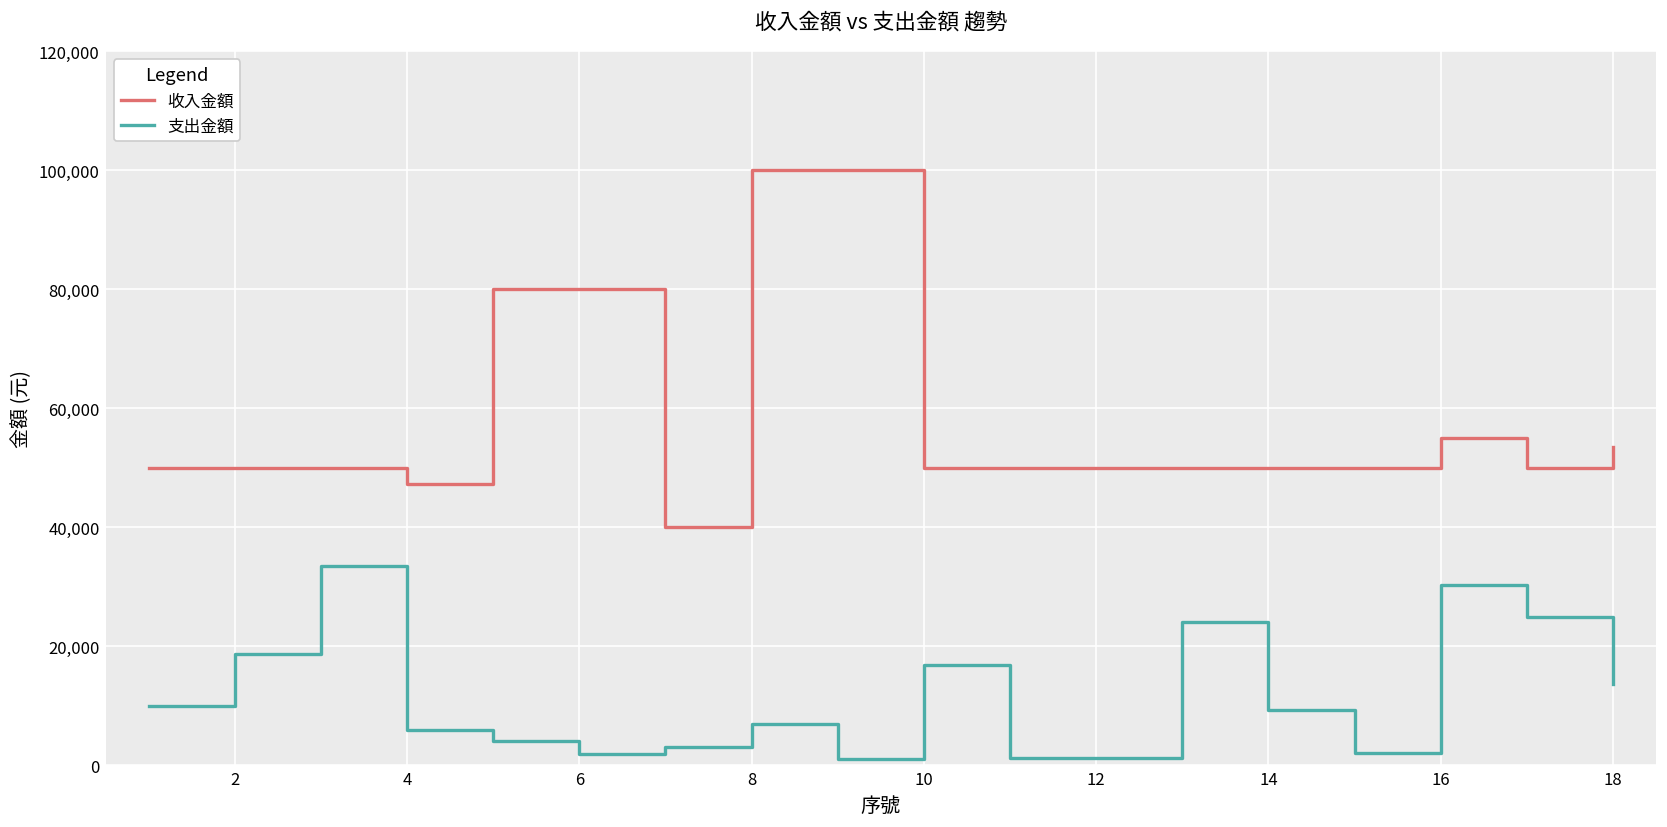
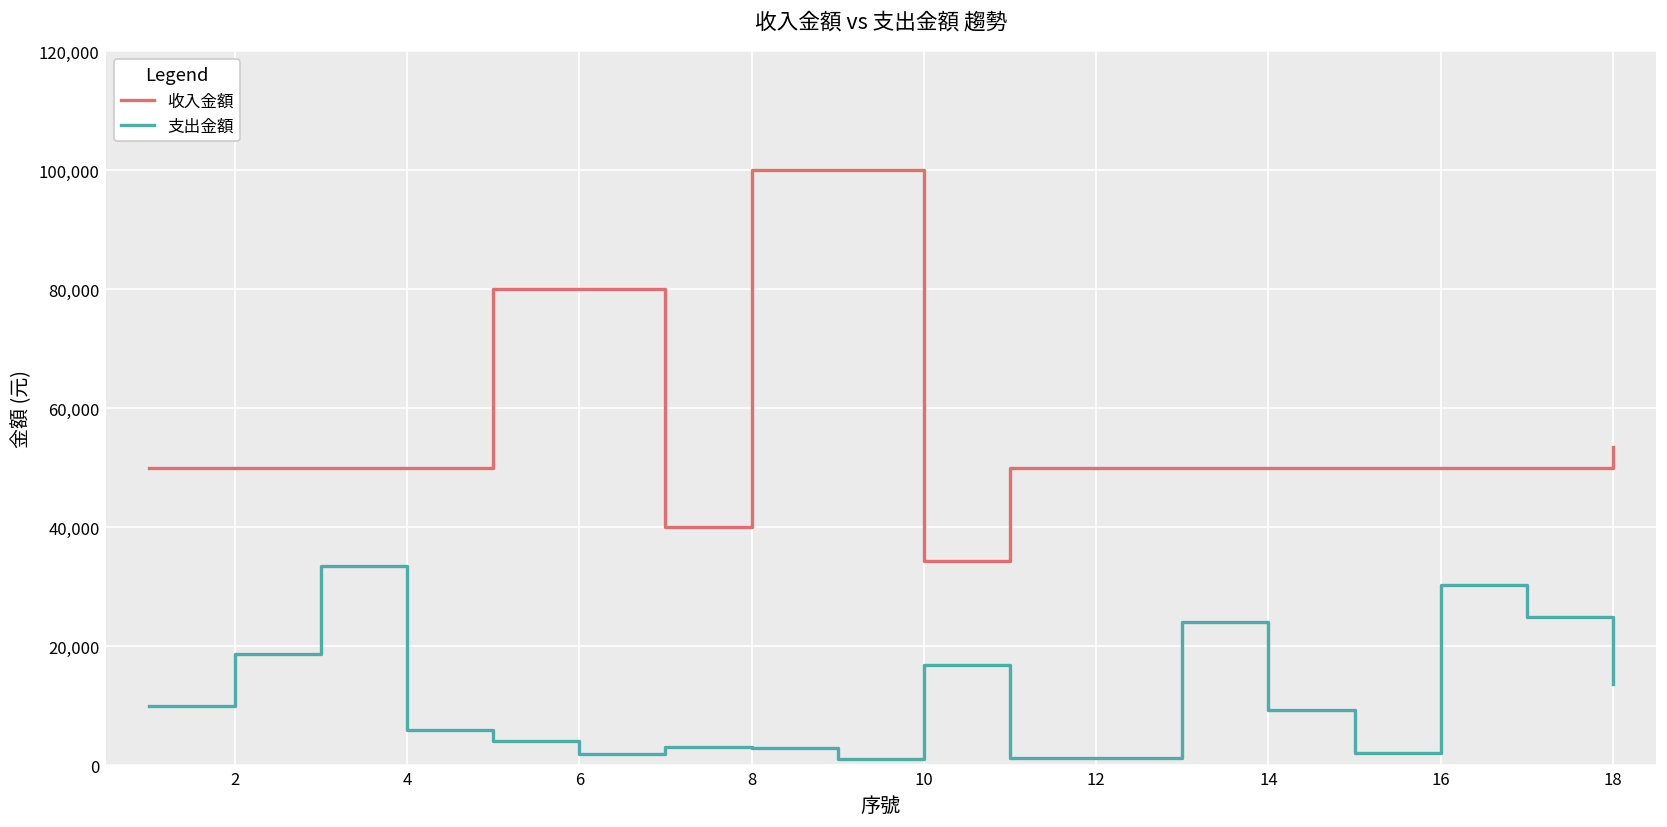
  {
    "收入金額": {
      "2": "50,000",
-     "4": "47,000",
+     "4": "50,000",
      "6": "80,000",
      "8": "100,000",
-     "10": "50,000",
+     "10": "34,000",
      "12": "50,000",
      "14": "50,000",
-     "16": "55,000",
+     "16": "50,000",
      "18": "53,000"
    },
    "支出金額": {
      "2": "19,000",
      "4": "6,000",
      "6": "2,000",
-     "8": "7,000",
+     "8": "3,000",
      "10": "17,000",
      "12": "1,000",
      "14": "9,000",
      "16": "30,000",
      "18": "14,000"
    }
  }
